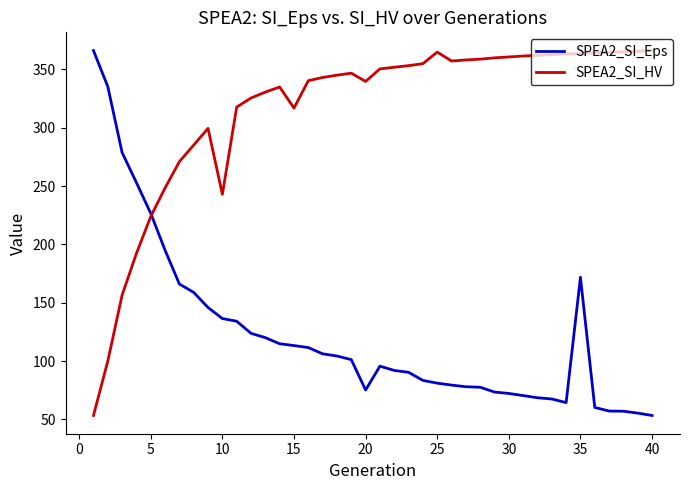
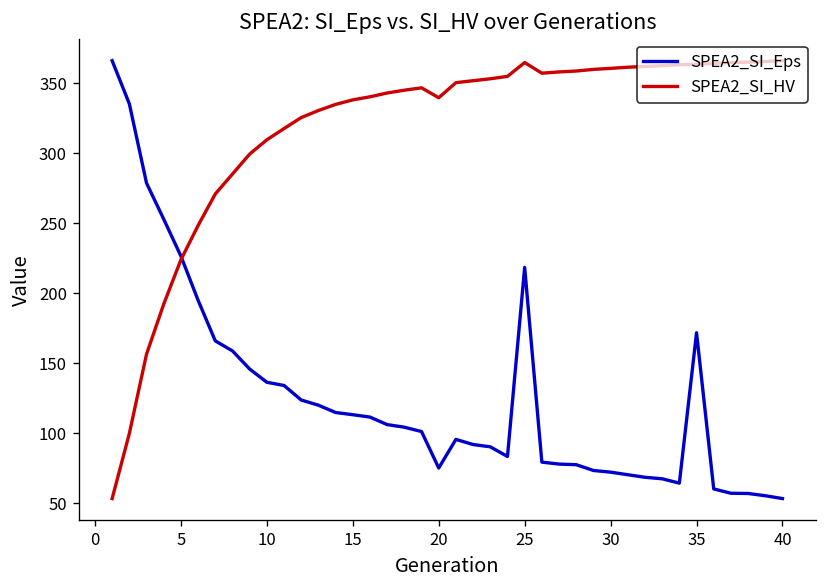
  {
    "SPEA2_SI_Eps": {
      "5": 227,
      "10": 136,
      "15": 113,
      "20": 75,
-     "25": 81,
+     "25": 218,
      "30": 72,
      "35": 172,
      "40": 53
    },
    "SPEA2_SI_HV": {
      "5": 224,
-     "10": 243,
-     "15": 317,
+     "10": 310,
+     "15": 338,
      "20": 340,
      "25": 365,
      "30": 361
    }
  }
